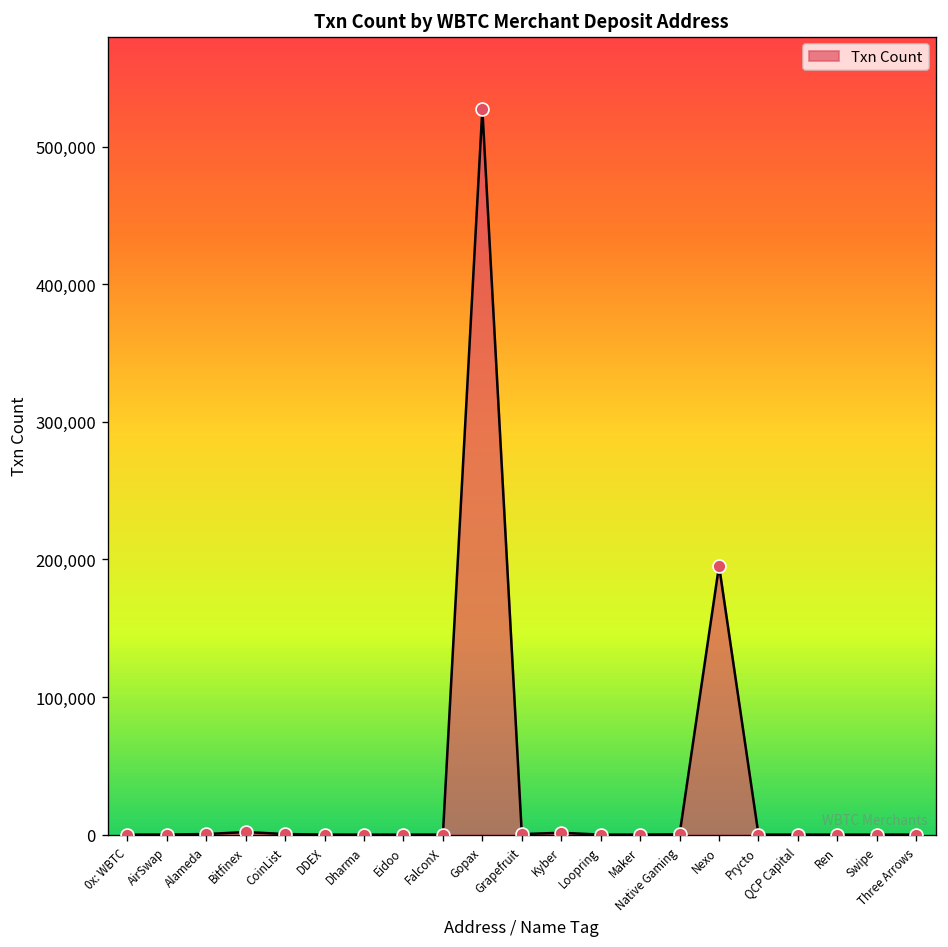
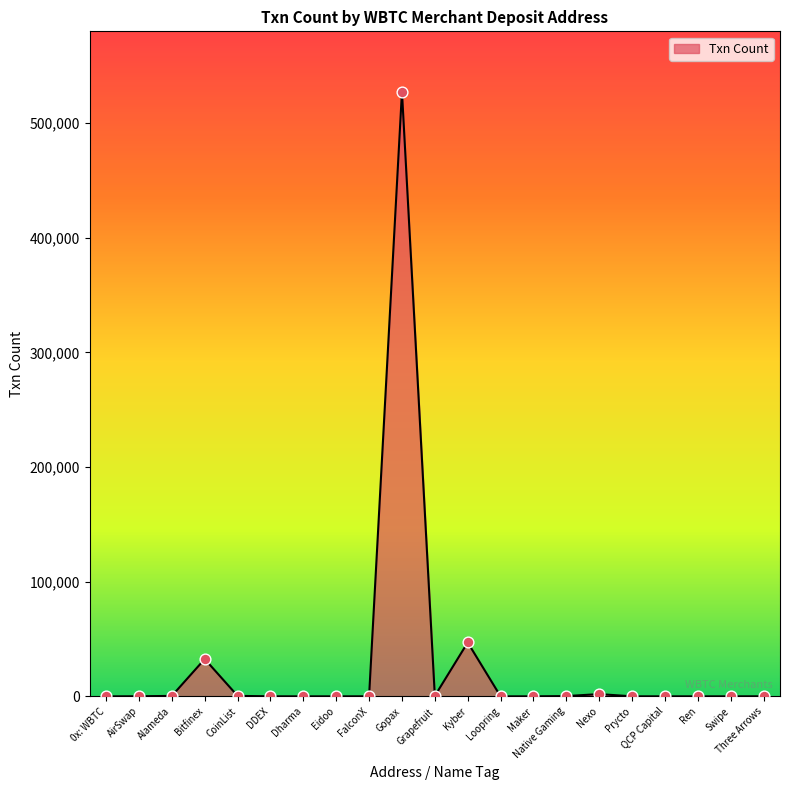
  {
    "0x: WBTC": "0",
    "AirSwap": "0",
    "Alameda": "0",
-   "Bitfinex": "2,000",
+   "Bitfinex": "33,000",
    "CoinList": "0",
    "DDEX": "0",
    "Dharma": "0",
    "Eidoo": "0",
    "FalconX": "0",
    "Gopax": "527,000",
    "Grapefruit": "0",
-   "Kyber": "1,000",
+   "Kyber": "47,000",
    "Loopring": "0",
    "Maker": "0",
    "Native Gaming": "0",
-   "Nexo": "195,000",
+   "Nexo": "2,000",
    "Prycto": "0",
    "QCP Capital": "0",
    "Ren": "0",
    "Swipe": "0",
    "Three Arrows": "0"
  }
